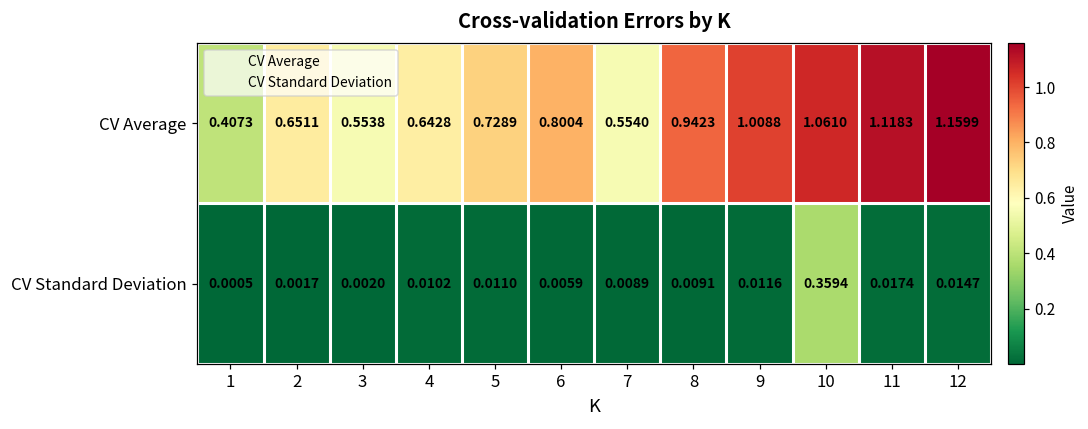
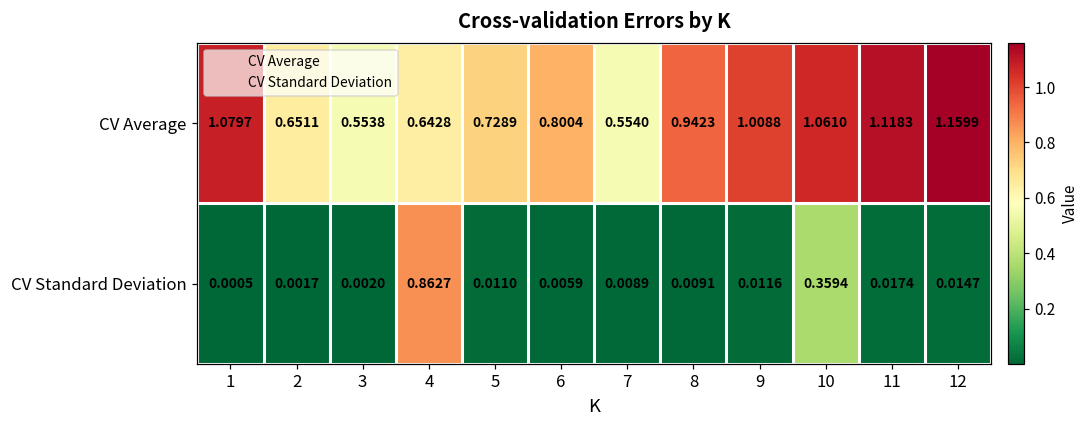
  {
    "CV Average": {
-     "1": 0.4073,
+     "1": 1.0797,
      "2": 0.6511,
      "3": 0.5538,
      "4": 0.6428,
      "5": 0.7289,
      "6": 0.8004,
      "7": 0.5540,
      "8": 0.9423,
      "9": 1.0088,
      "10": 1.0610,
      "11": 1.1183,
      "12": 1.1599
    },
    "CV Standard Deviation": {
      "1": 0.0005,
      "2": 0.0017,
      "3": 0.0020,
-     "4": 0.0102,
+     "4": 0.8627,
      "5": 0.0110,
      "6": 0.0059,
      "7": 0.0089,
      "8": 0.0091,
      "9": 0.0116,
      "10": 0.3594,
      "11": 0.0174,
      "12": 0.0147
    }
  }
